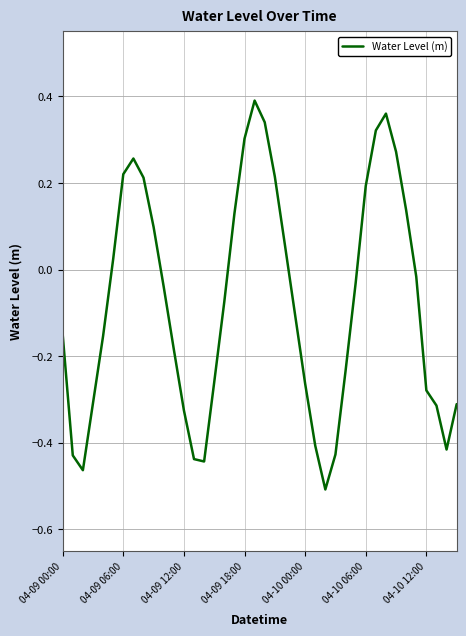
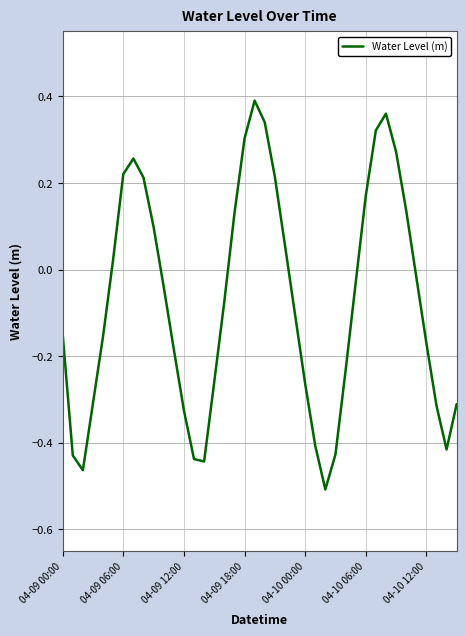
  {
    "04-09 00:00": -0.15,
    "04-09 06:00": 0.22,
    "04-09 12:00": -0.33,
    "04-09 18:00": 0.30,
    "04-10 00:00": -0.26,
-   "04-10 06:00": 0.19,
-   "04-10 12:00": -0.28
+   "04-10 06:00": 0.17,
+   "04-10 12:00": -0.17
  }
